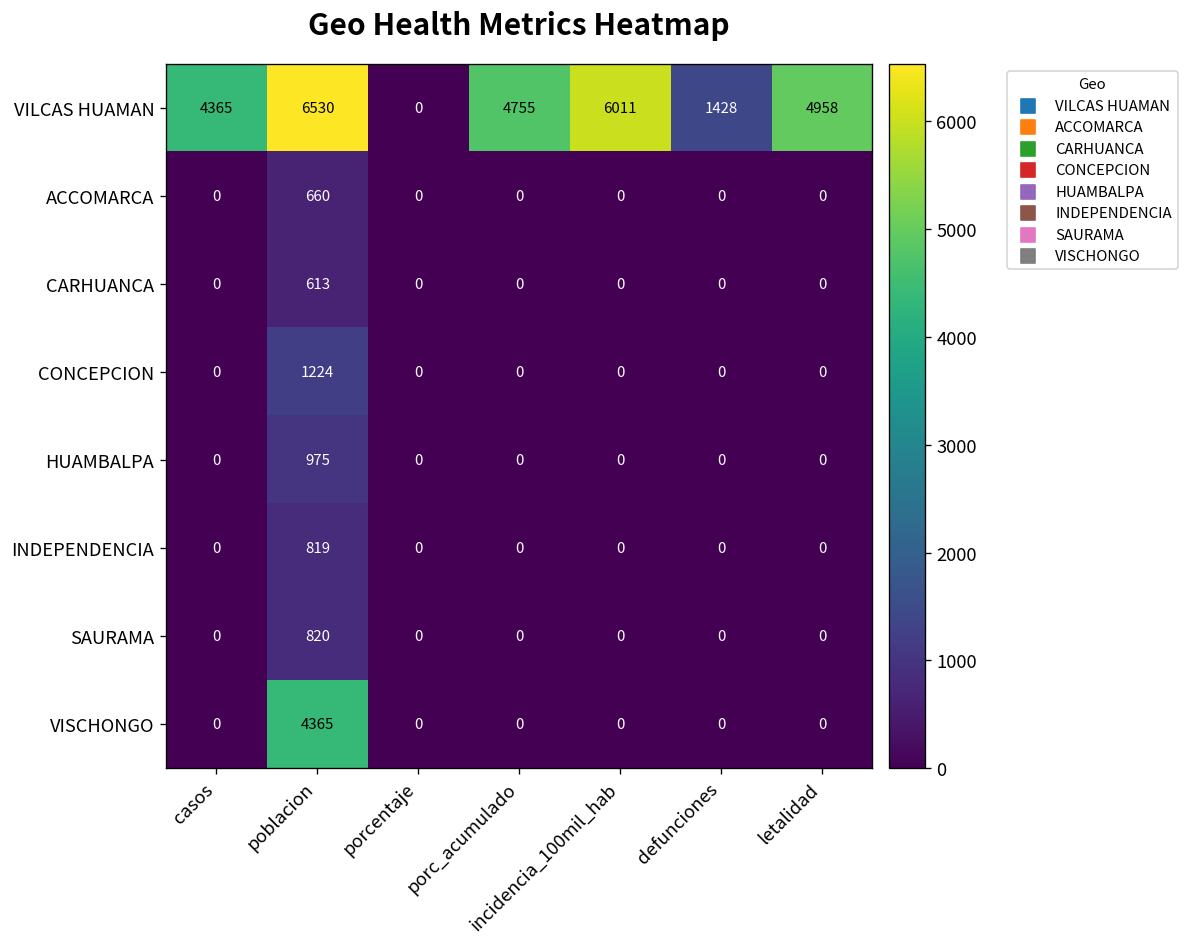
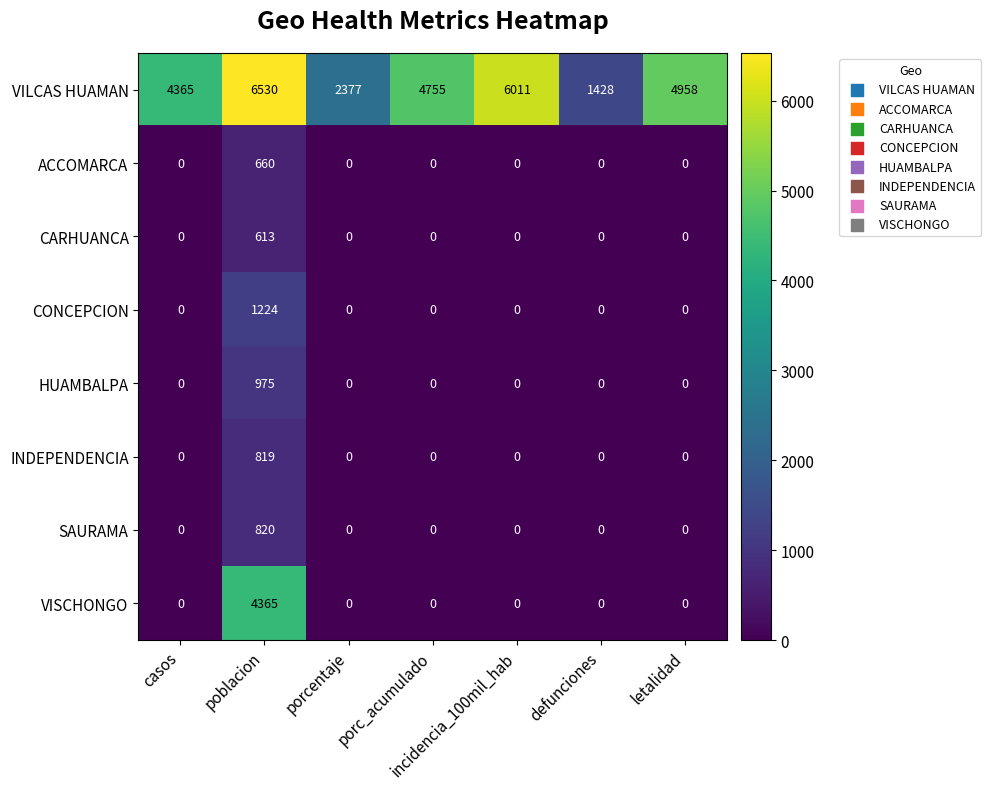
  {
    "VILCAS HUAMAN": {
      "casos": 4365,
      "poblacion": 6530,
-     "porcentaje": 0,
+     "porcentaje": 2377,
      "porc_acumulado": 4755,
      "incidencia_100mil_hab": 6011,
      "defunciones": 1428,
      "letalidad": 4958
    },
    "ACCOMARCA": {
      "casos": 0,
      "poblacion": 660,
      "porcentaje": 0,
      "porc_acumulado": 0,
      "incidencia_100mil_hab": 0,
      "defunciones": 0,
      "letalidad": 0
    },
    "CARHUANCA": {
      "casos": 0,
      "poblacion": 613,
      "porcentaje": 0,
      "porc_acumulado": 0,
      "incidencia_100mil_hab": 0,
      "defunciones": 0,
      "letalidad": 0
    },
    "CONCEPCION": {
      "casos": 0,
      "poblacion": 1224,
      "porcentaje": 0,
      "porc_acumulado": 0,
      "incidencia_100mil_hab": 0,
      "defunciones": 0,
      "letalidad": 0
    },
    "HUAMBALPA": {
      "casos": 0,
      "poblacion": 975,
      "porcentaje": 0,
      "porc_acumulado": 0,
      "incidencia_100mil_hab": 0,
      "defunciones": 0,
      "letalidad": 0
    },
    "INDEPENDENCIA": {
      "casos": 0,
      "poblacion": 819,
      "porcentaje": 0,
      "porc_acumulado": 0,
      "incidencia_100mil_hab": 0,
      "defunciones": 0,
      "letalidad": 0
    },
    "SAURAMA": {
      "casos": 0,
      "poblacion": 820,
      "porcentaje": 0,
      "porc_acumulado": 0,
      "incidencia_100mil_hab": 0,
      "defunciones": 0,
      "letalidad": 0
    },
    "VISCHONGO": {
      "casos": 0,
      "poblacion": 4365,
      "porcentaje": 0,
      "porc_acumulado": 0,
      "incidencia_100mil_hab": 0,
      "defunciones": 0,
      "letalidad": 0
    }
  }
